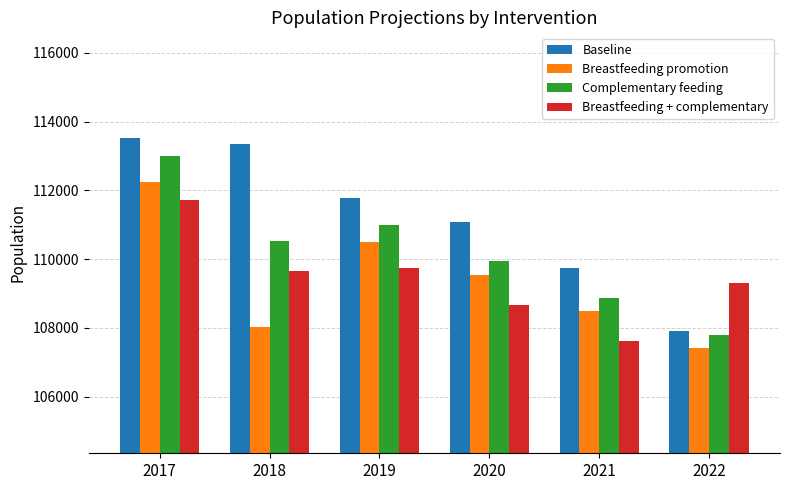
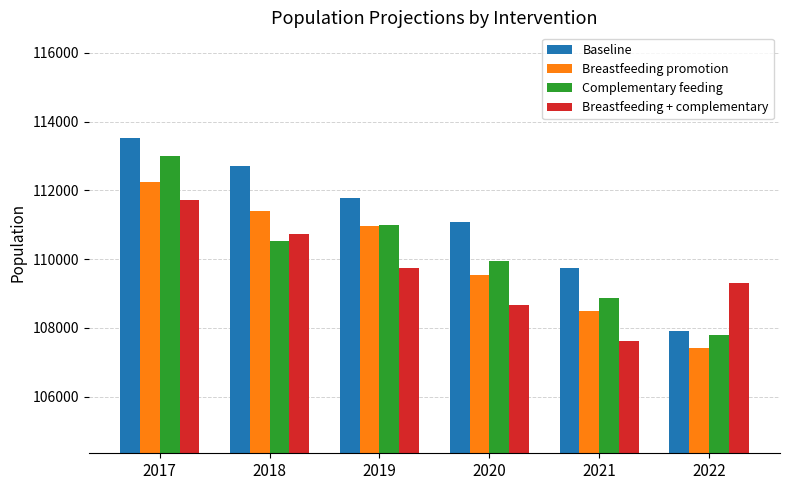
  {
    "Baseline": {
      "2017": 113500,
-     "2018": 113300,
+     "2018": 112700,
      "2019": 111800,
      "2020": 111100,
      "2021": 109700,
      "2022": 107900
    },
    "Breastfeeding promotion": {
      "2017": 112200,
-     "2018": 108000,
-     "2019": 110500,
+     "2018": 111400,
+     "2019": 111000,
      "2020": 109500,
      "2021": 108500,
      "2022": 107400
    },
    "Complementary feeding": {
      "2017": 113000,
      "2018": 110500,
      "2019": 111000,
      "2020": 109900,
      "2021": 108900,
      "2022": 107800
    },
    "Breastfeeding + complementary": {
      "2017": 111700,
-     "2018": 109700,
+     "2018": 110700,
      "2019": 109700,
      "2020": 108700,
      "2021": 107600,
      "2022": 109300
    }
  }
